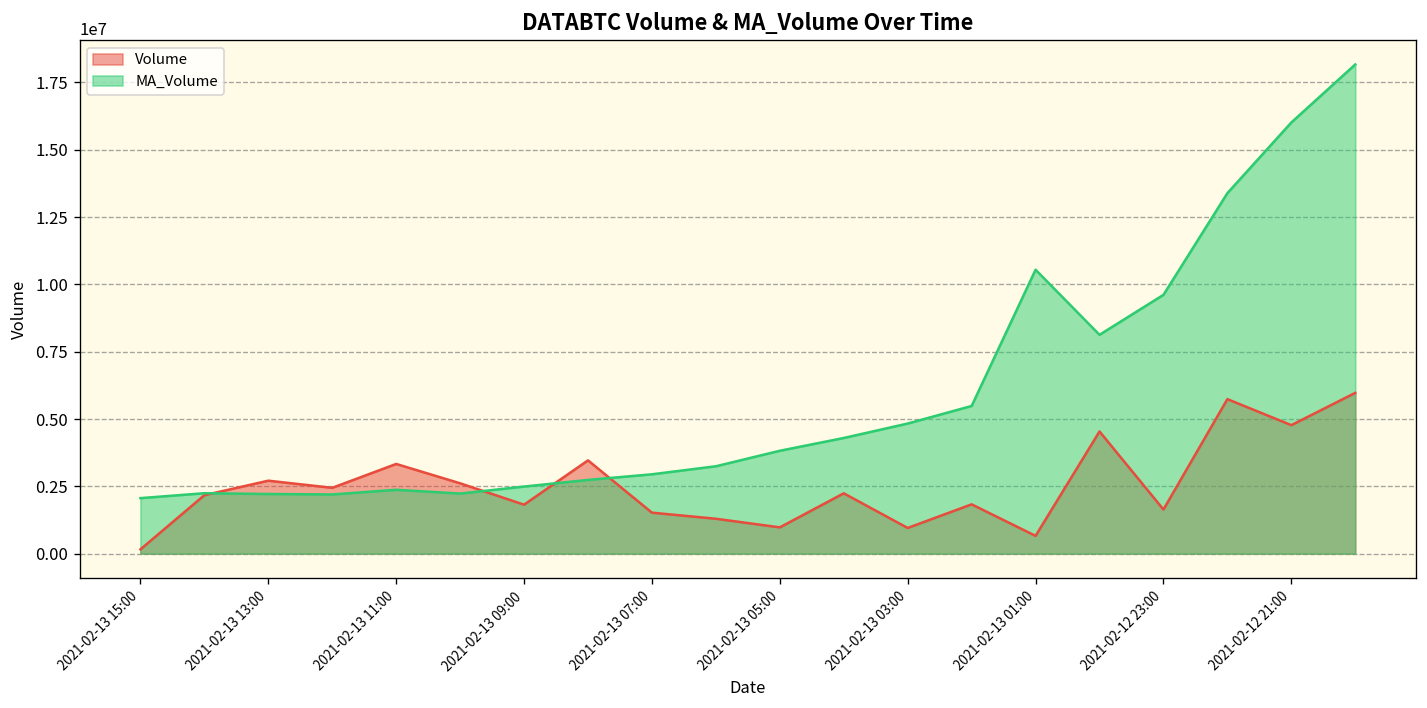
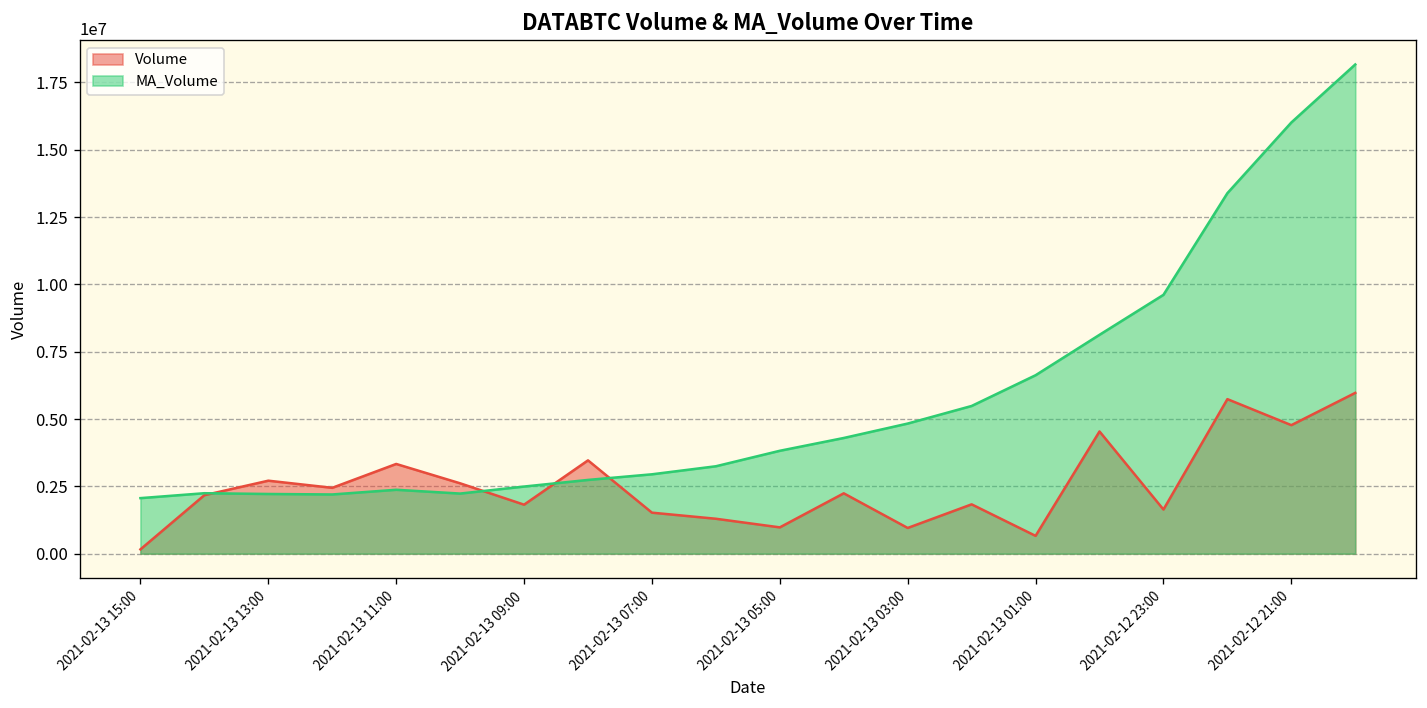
  {
    "Volume": {
      "2021-02-13 15:00": 200000,
      "2021-02-13 13:00": 2700000,
      "2021-02-13 11:00": 3300000,
      "2021-02-13 09:00": 1800000,
      "2021-02-13 07:00": 1500000,
      "2021-02-13 05:00": 1000000,
      "2021-02-13 03:00": 1000000,
      "2021-02-13 01:00": 700000,
      "2021-02-12 23:00": 1600000,
      "2021-02-12 21:00": 4800000
    },
    "MA_Volume": {
      "2021-02-13 15:00": 2100000,
      "2021-02-13 13:00": 2200000,
      "2021-02-13 11:00": 2400000,
      "2021-02-13 09:00": 2500000,
      "2021-02-13 07:00": 2900000,
      "2021-02-13 05:00": 3800000,
      "2021-02-13 03:00": 4800000,
-     "2021-02-13 01:00": 10500000,
+     "2021-02-13 01:00": 6600000,
      "2021-02-12 23:00": 9600000,
      "2021-02-12 21:00": 16000000
    }
  }
